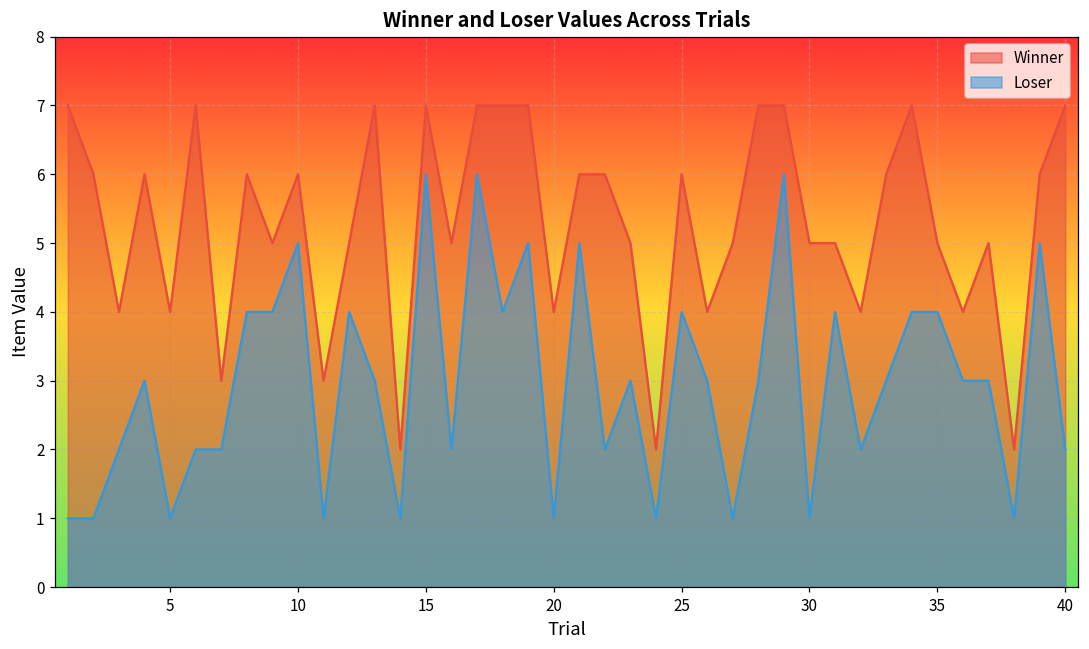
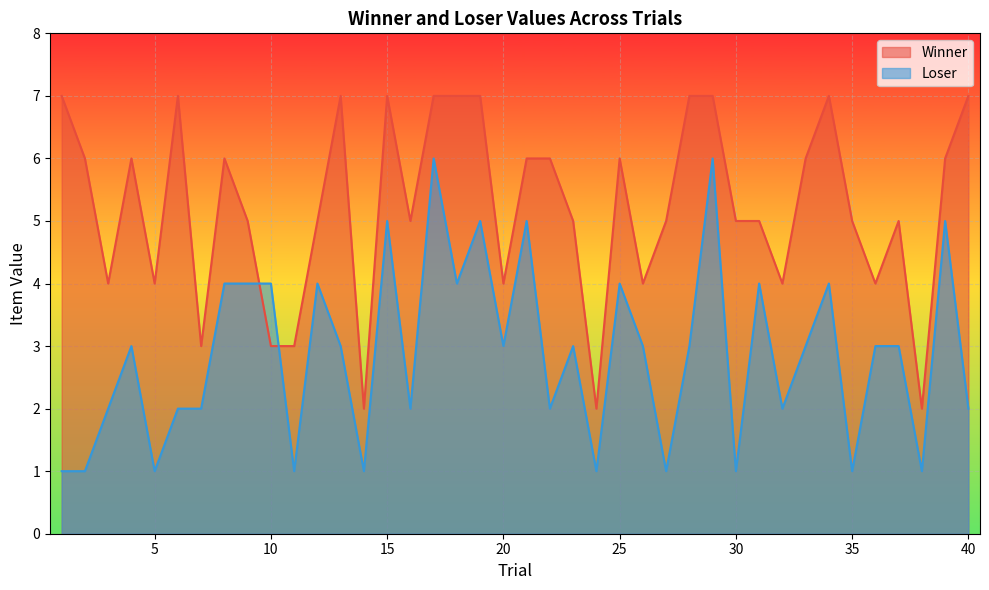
  {
    "Winner": {
      "5": 4,
-     "10": 6,
+     "10": 3,
      "15": 7,
      "20": 4,
      "25": 6,
      "30": 5,
      "35": 5,
      "40": 7
    },
    "Loser": {
      "5": 1,
-     "10": 5,
-     "15": 6,
-     "20": 1,
+     "10": 4,
+     "15": 5,
+     "20": 3,
      "25": 4,
      "30": 1,
-     "35": 4,
+     "35": 1,
      "40": 2
    }
  }
